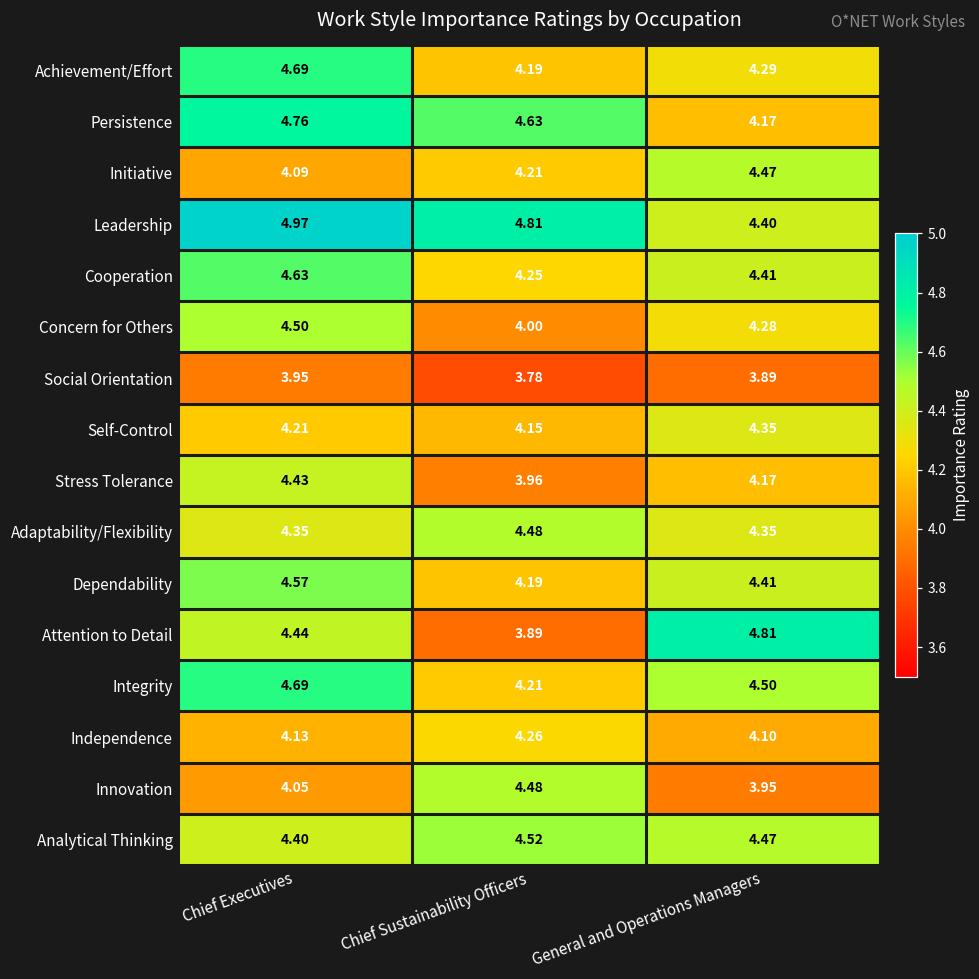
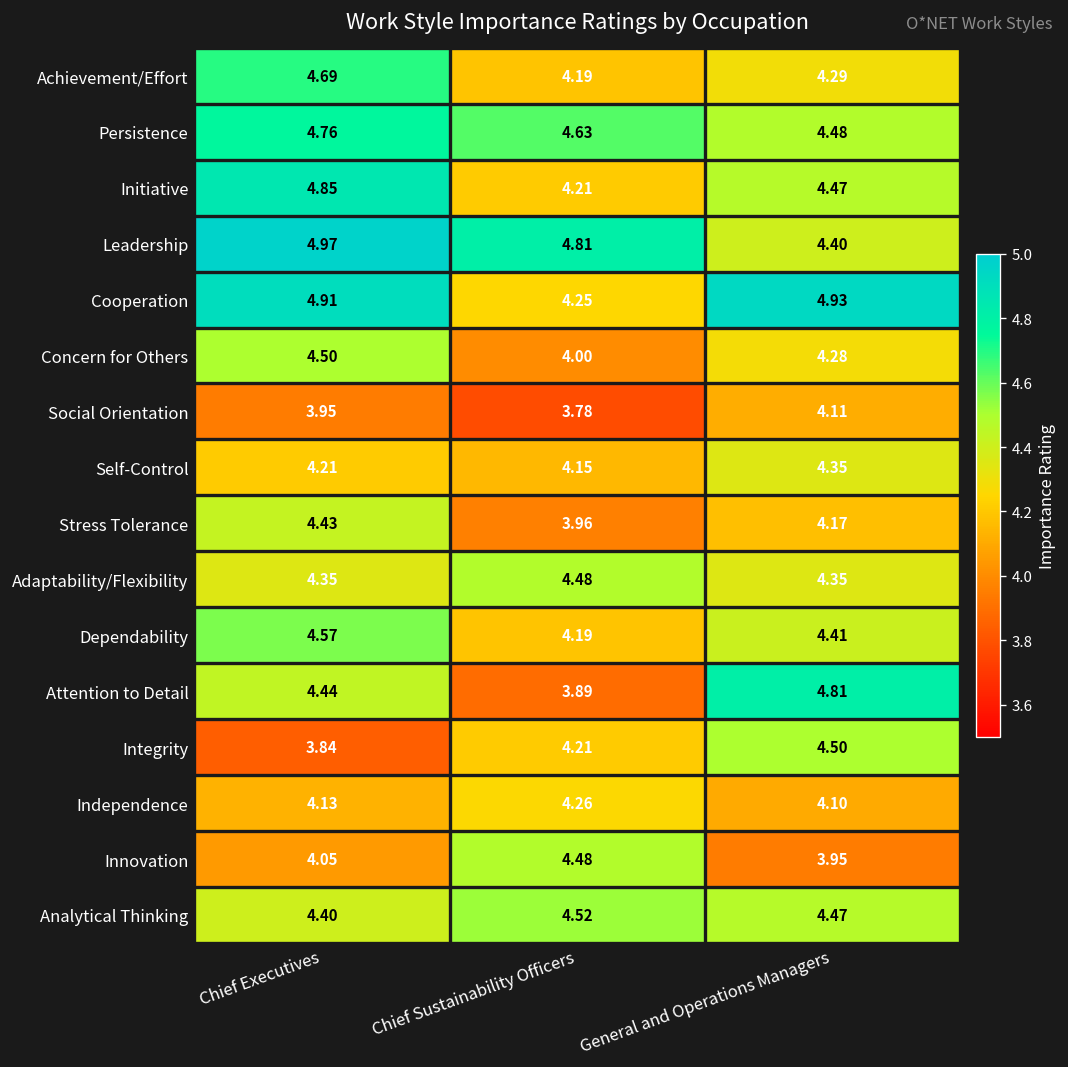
  {
    "Achievement/Effort": {
      "Chief Executives": 4.69,
      "Chief Sustainability Officers": 4.19,
      "General and Operations Managers": 4.29
    },
    "Persistence": {
      "Chief Executives": 4.76,
      "Chief Sustainability Officers": 4.63,
-     "General and Operations Managers": 4.17
+     "General and Operations Managers": 4.48
    },
    "Initiative": {
-     "Chief Executives": 4.09,
+     "Chief Executives": 4.85,
      "Chief Sustainability Officers": 4.21,
      "General and Operations Managers": 4.47
    },
    "Leadership": {
      "Chief Executives": 4.97,
      "Chief Sustainability Officers": 4.81,
      "General and Operations Managers": 4.40
    },
    "Cooperation": {
-     "Chief Executives": 4.63,
+     "Chief Executives": 4.91,
      "Chief Sustainability Officers": 4.25,
-     "General and Operations Managers": 4.41
+     "General and Operations Managers": 4.93
    },
    "Concern for Others": {
      "Chief Executives": 4.50,
      "Chief Sustainability Officers": 4.00,
      "General and Operations Managers": 4.28
    },
    "Social Orientation": {
      "Chief Executives": 3.95,
      "Chief Sustainability Officers": 3.78,
-     "General and Operations Managers": 3.89
+     "General and Operations Managers": 4.11
    },
    "Self-Control": {
      "Chief Executives": 4.21,
      "Chief Sustainability Officers": 4.15,
      "General and Operations Managers": 4.35
    },
    "Stress Tolerance": {
      "Chief Executives": 4.43,
      "Chief Sustainability Officers": 3.96,
      "General and Operations Managers": 4.17
    },
    "Adaptability/Flexibility": {
      "Chief Executives": 4.35,
      "Chief Sustainability Officers": 4.48,
      "General and Operations Managers": 4.35
    },
    "Dependability": {
      "Chief Executives": 4.57,
      "Chief Sustainability Officers": 4.19,
      "General and Operations Managers": 4.41
    },
    "Attention to Detail": {
      "Chief Executives": 4.44,
      "Chief Sustainability Officers": 3.89,
      "General and Operations Managers": 4.81
    },
    "Integrity": {
-     "Chief Executives": 4.69,
+     "Chief Executives": 3.84,
      "Chief Sustainability Officers": 4.21,
      "General and Operations Managers": 4.50
    },
    "Independence": {
      "Chief Executives": 4.13,
      "Chief Sustainability Officers": 4.26,
      "General and Operations Managers": 4.10
    },
    "Innovation": {
      "Chief Executives": 4.05,
      "Chief Sustainability Officers": 4.48,
      "General and Operations Managers": 3.95
    },
    "Analytical Thinking": {
      "Chief Executives": 4.40,
      "Chief Sustainability Officers": 4.52,
      "General and Operations Managers": 4.47
    }
  }
